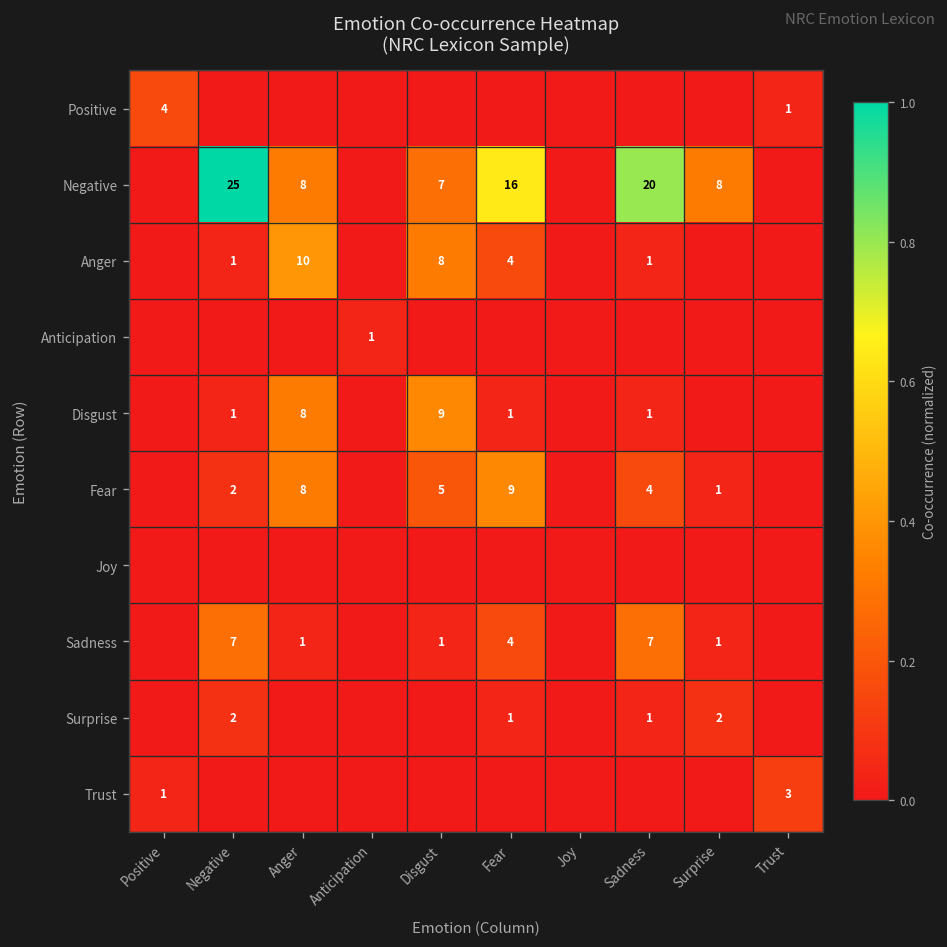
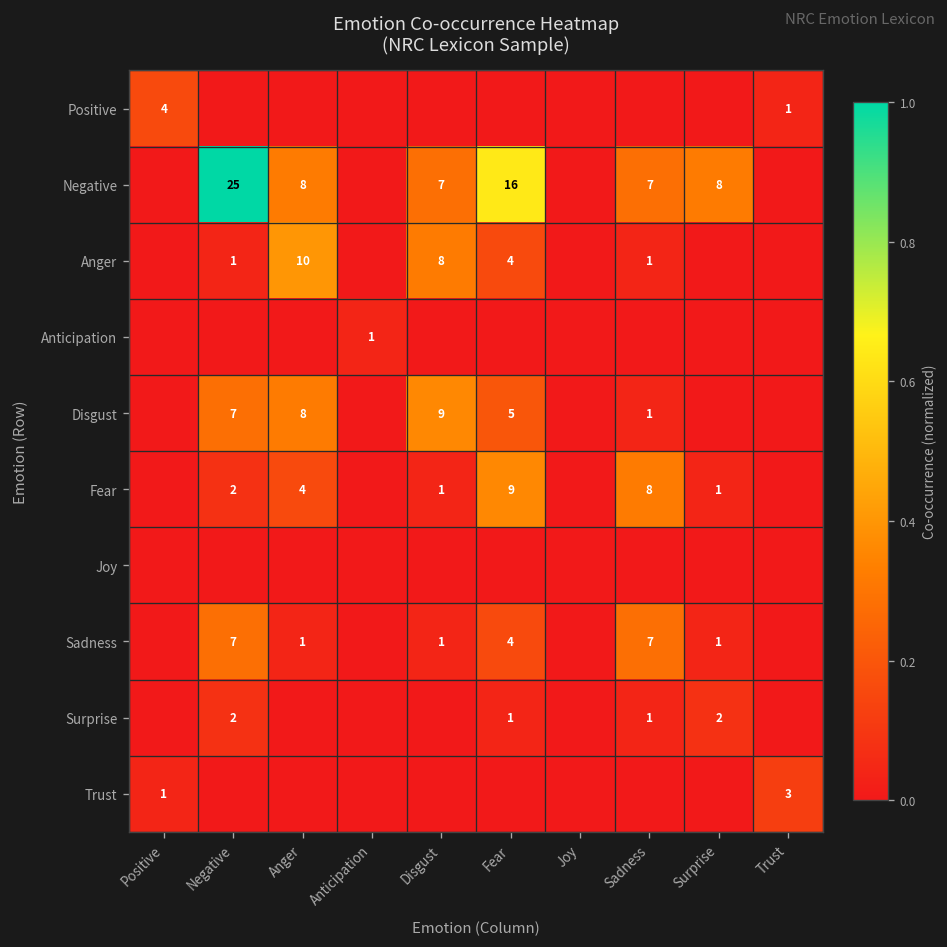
  {
    "Positive": {
      "Positive": 4,
      "Trust": 1
    },
    "Negative": {
      "Negative": 25,
      "Anger": 8,
      "Disgust": 7,
      "Fear": 16,
-     "Sadness": 20,
+     "Sadness": 7,
      "Surprise": 8
    },
    "Anger": {
      "Negative": 1,
      "Anger": 10,
      "Disgust": 8,
      "Fear": 4,
      "Sadness": 1
    },
    "Anticipation": {
      "Anticipation": 1
    },
    "Disgust": {
-     "Negative": 1,
+     "Negative": 7,
      "Anger": 8,
      "Disgust": 9,
-     "Fear": 1,
+     "Fear": 5,
      "Sadness": 1
    },
    "Fear": {
      "Negative": 2,
-     "Anger": 8,
-     "Disgust": 5,
+     "Anger": 4,
+     "Disgust": 1,
      "Fear": 9,
-     "Sadness": 4,
+     "Sadness": 8,
      "Surprise": 1
    },
    "Sadness": {
      "Negative": 7,
      "Anger": 1,
      "Disgust": 1,
      "Fear": 4,
      "Sadness": 7,
      "Surprise": 1
    },
    "Surprise": {
      "Negative": 2,
      "Fear": 1,
      "Sadness": 1,
      "Surprise": 2
    },
    "Trust": {
      "Positive": 1,
      "Trust": 3
    }
  }
